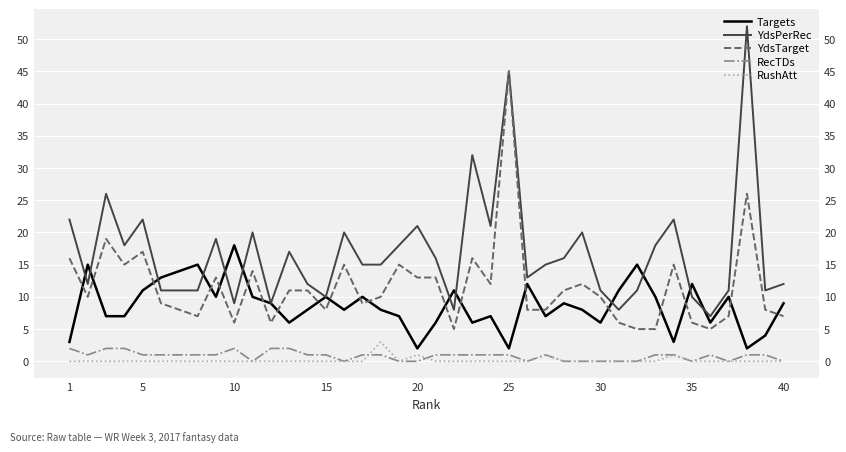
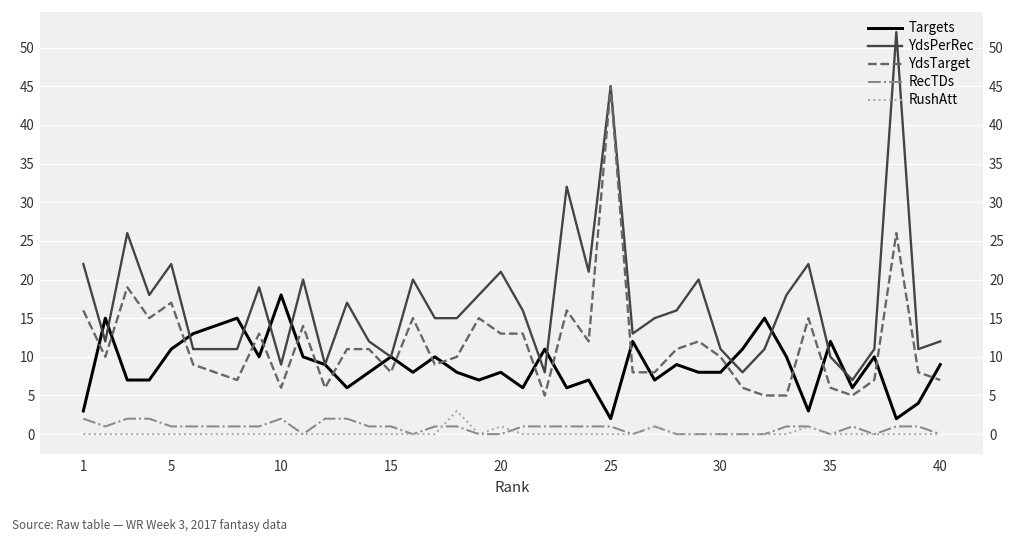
  {
    "Targets": {
      "1": 3,
      "5": 11,
      "10": 18,
-     "20": 2,
+     "20": 8,
      "25": 2,
-     "30": 6,
+     "30": 8,
      "35": 12,
      "40": 9
    }
  }
